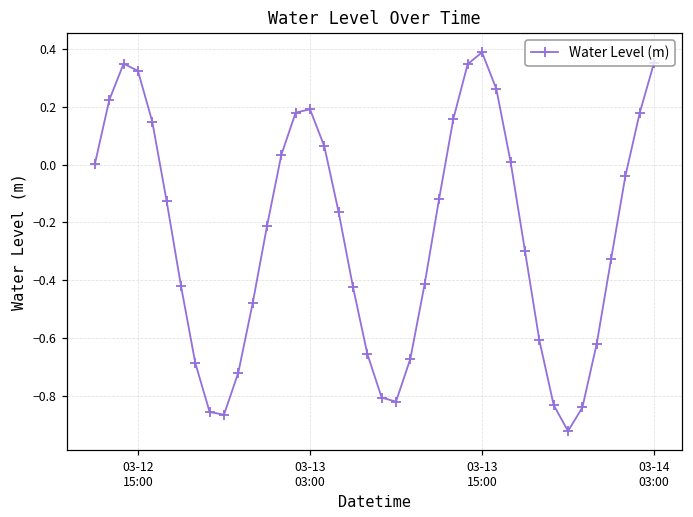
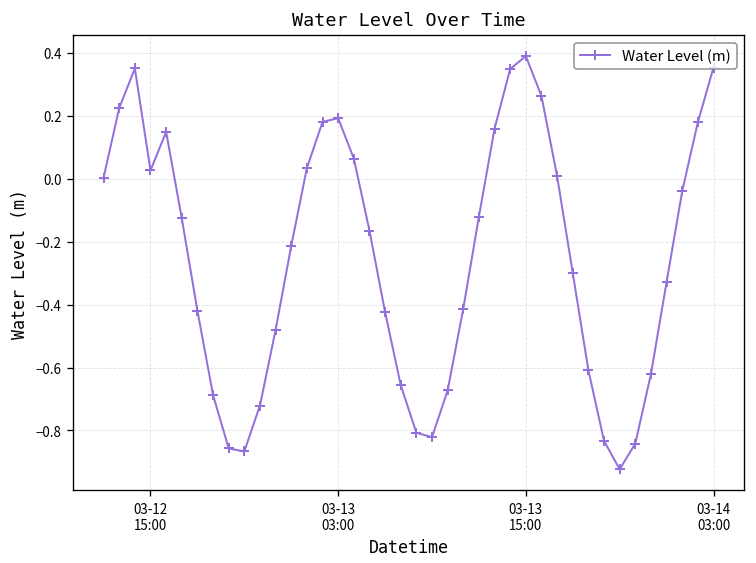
  {
-   "03-12 15:00": 0.32,
+   "03-12 15:00": 0.03,
    "03-13 03:00": 0.19,
    "03-13 15:00": 0.39
  }
